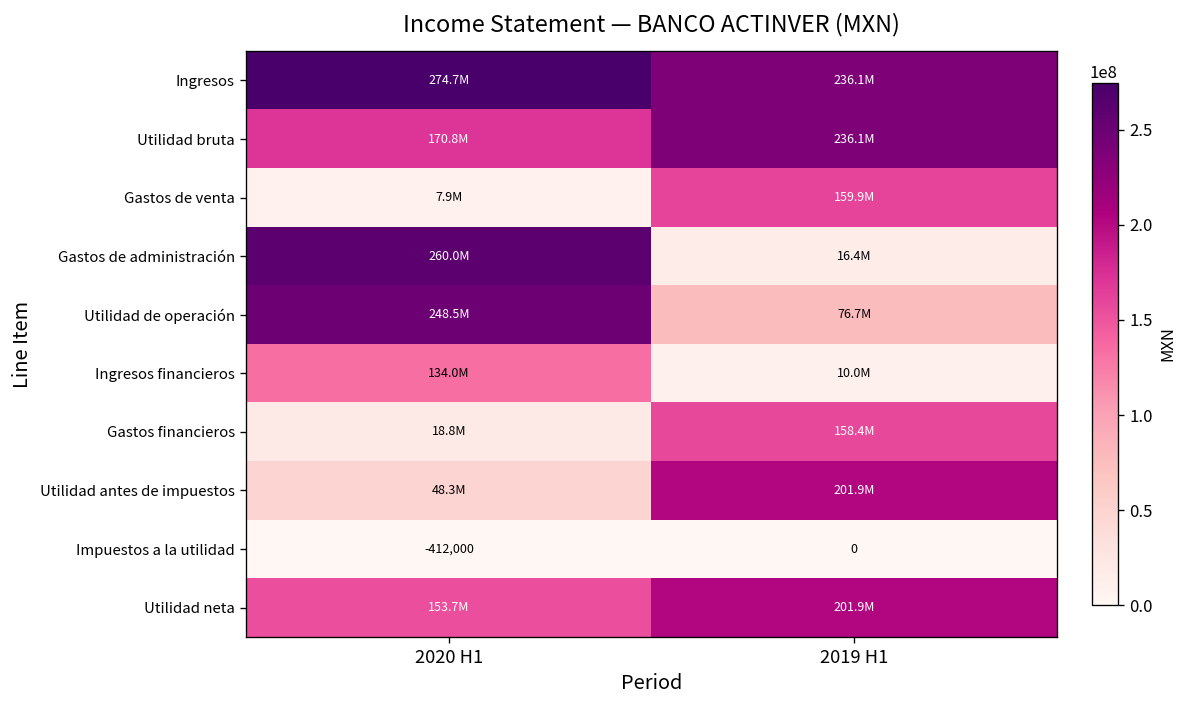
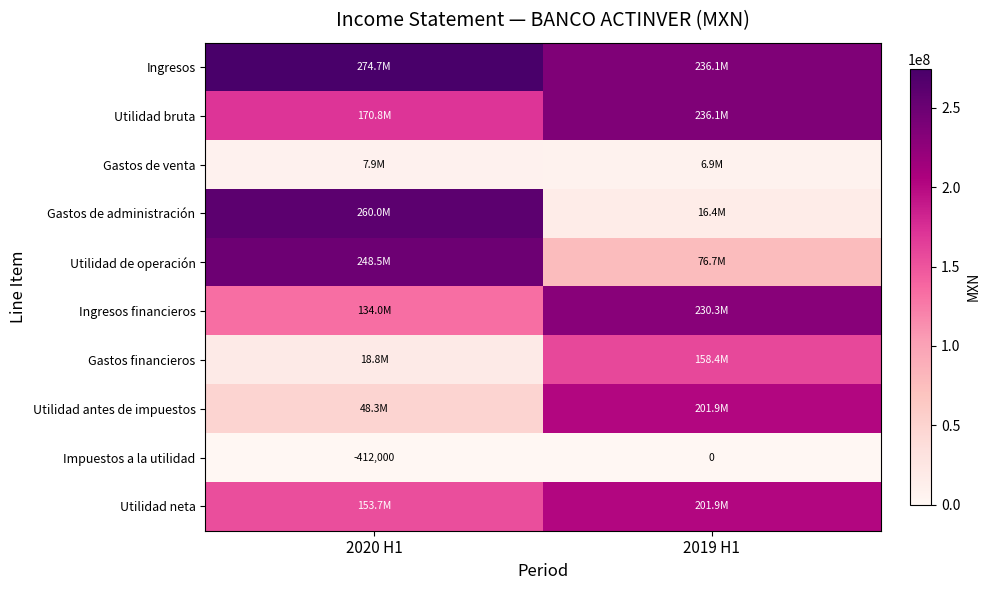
  {
    "Ingresos": {
      "2020 H1": "274.7M",
      "2019 H1": "236.1M"
    },
    "Utilidad bruta": {
      "2020 H1": "170.8M",
      "2019 H1": "236.1M"
    },
    "Gastos de venta": {
      "2020 H1": "7.9M",
-     "2019 H1": "159.9M"
+     "2019 H1": "6.9M"
    },
    "Gastos de administración": {
      "2020 H1": "260.0M",
      "2019 H1": "16.4M"
    },
    "Utilidad de operación": {
      "2020 H1": "248.5M",
      "2019 H1": "76.7M"
    },
    "Ingresos financieros": {
      "2020 H1": "134.0M",
-     "2019 H1": "10.0M"
+     "2019 H1": "230.3M"
    },
    "Gastos financieros": {
      "2020 H1": "18.8M",
      "2019 H1": "158.4M"
    },
    "Utilidad antes de impuestos": {
      "2020 H1": "48.3M",
      "2019 H1": "201.9M"
    },
    "Impuestos a la utilidad": {
      "2020 H1": "-412,000",
      "2019 H1": "0"
    },
    "Utilidad neta": {
      "2020 H1": "153.7M",
      "2019 H1": "201.9M"
    }
  }
